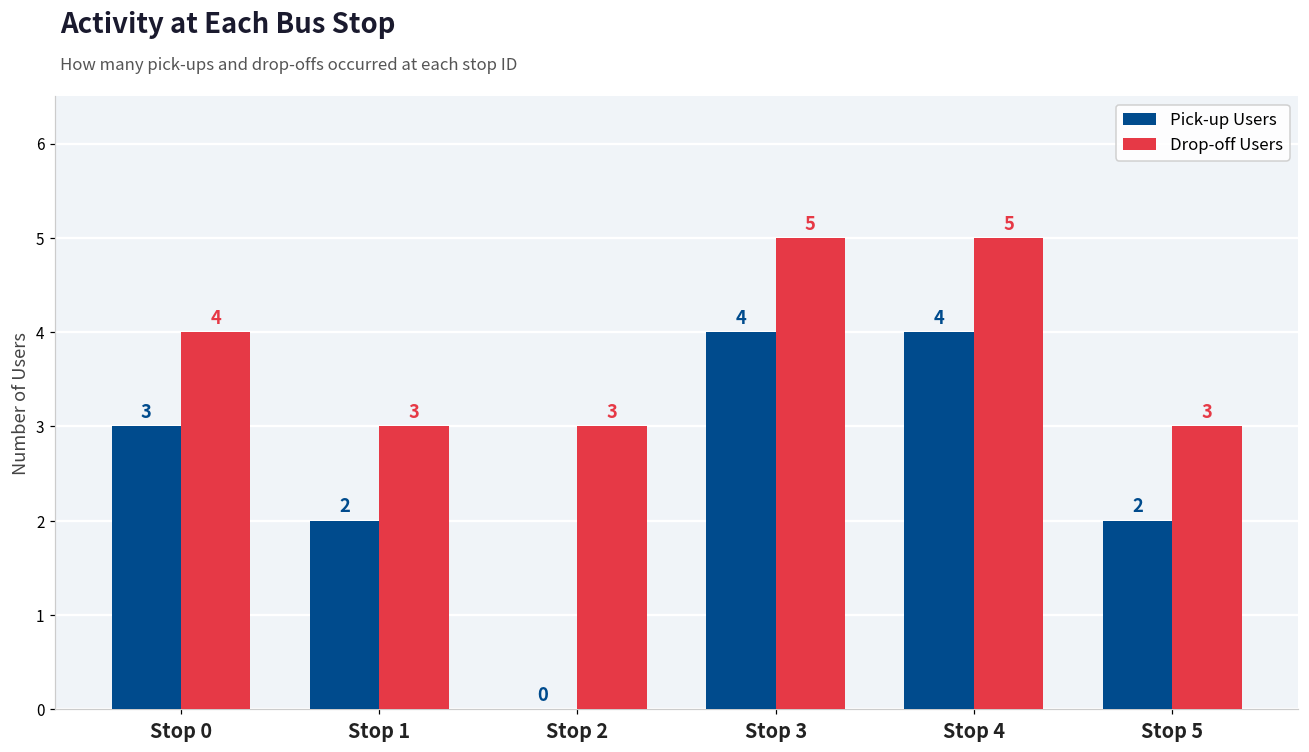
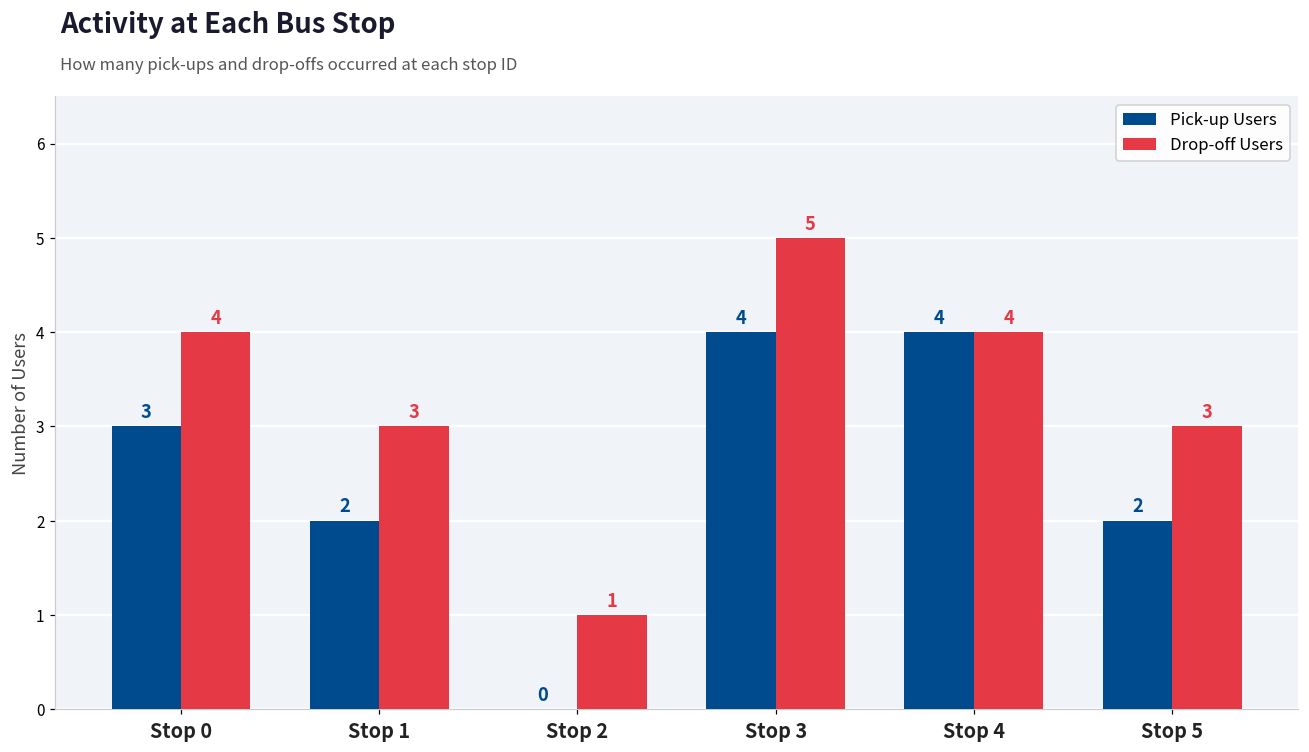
  {
    "Pick-up Users": {
      "Stop 0": 3,
      "Stop 1": 2,
      "Stop 2": 0,
      "Stop 3": 4,
      "Stop 4": 4,
      "Stop 5": 2
    },
    "Drop-off Users": {
      "Stop 0": 4,
      "Stop 1": 3,
-     "Stop 2": 3,
+     "Stop 2": 1,
      "Stop 3": 5,
-     "Stop 4": 5,
+     "Stop 4": 4,
      "Stop 5": 3
    }
  }
